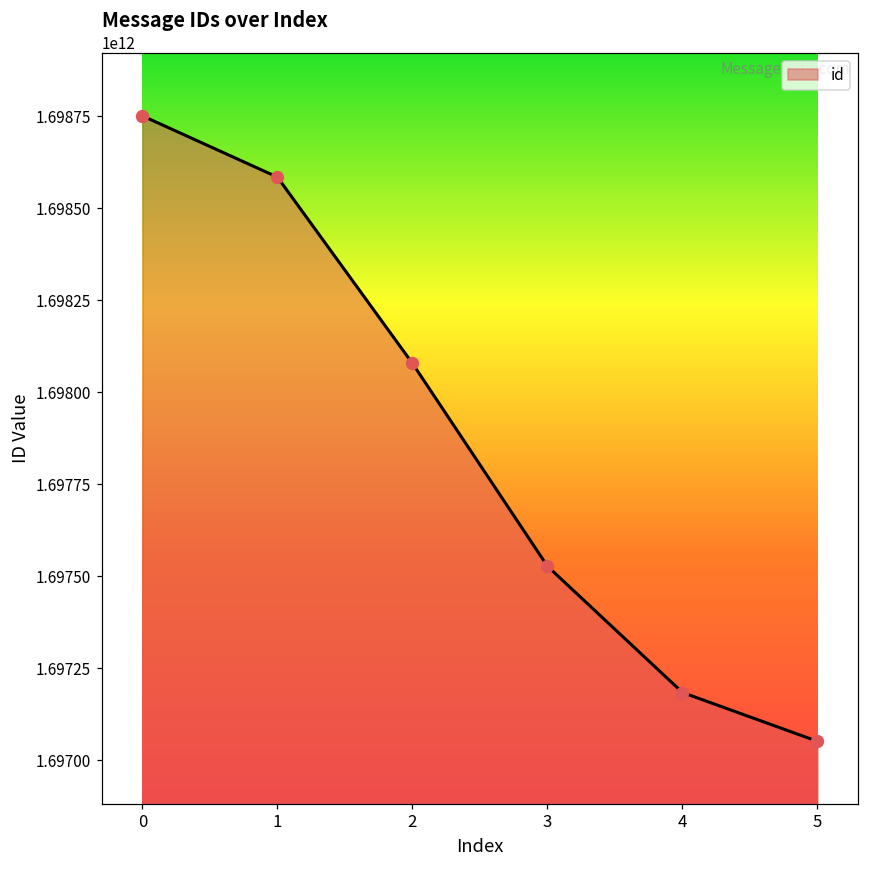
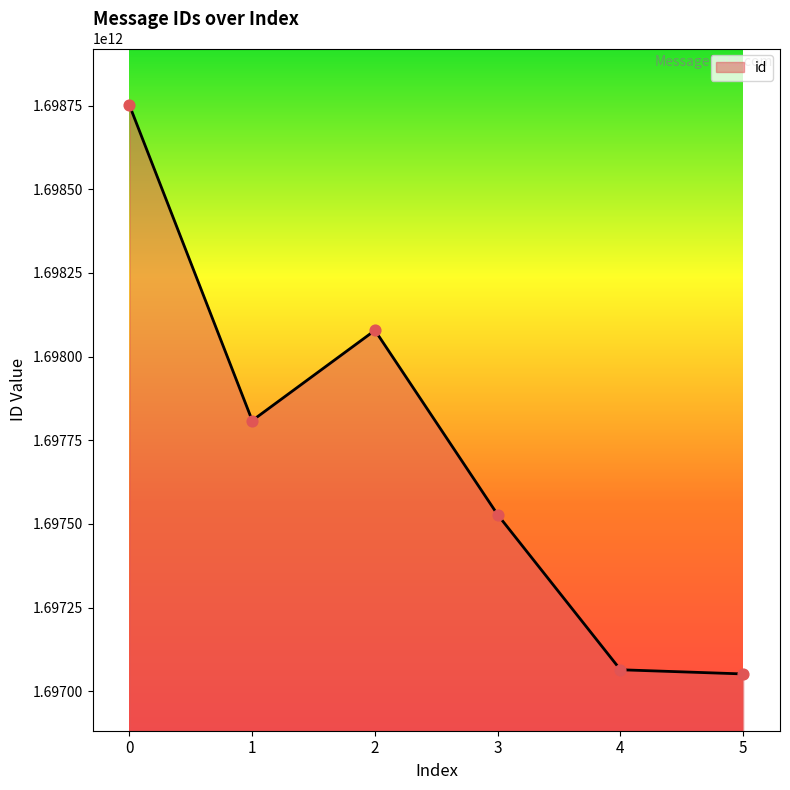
  {
    "0": 1698750000000,
-   "1": 1698580000000,
+   "1": 1697810000000,
    "2": 1698080000000,
    "3": 1697530000000,
-   "4": 1697180000000,
+   "4": 1697060000000,
    "5": 1697050000000
  }
